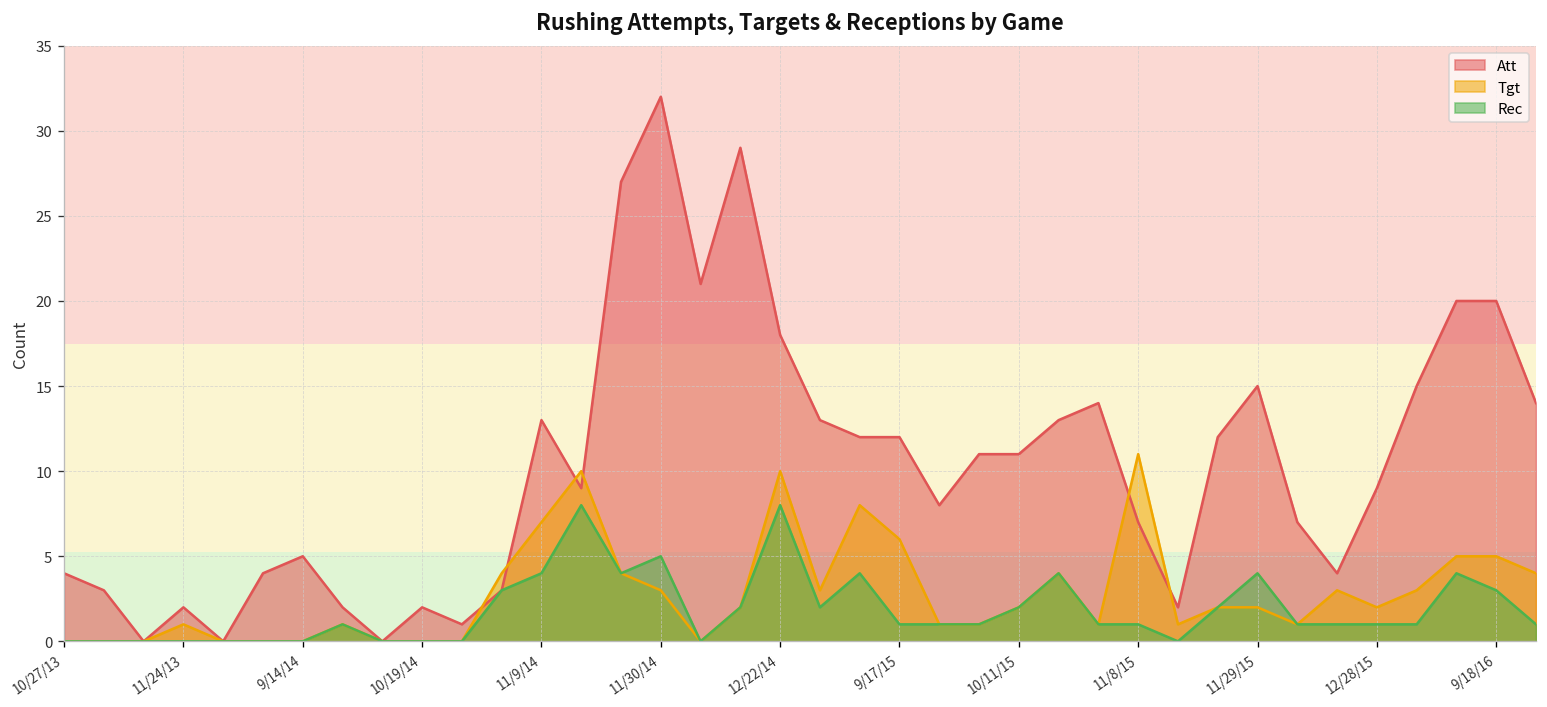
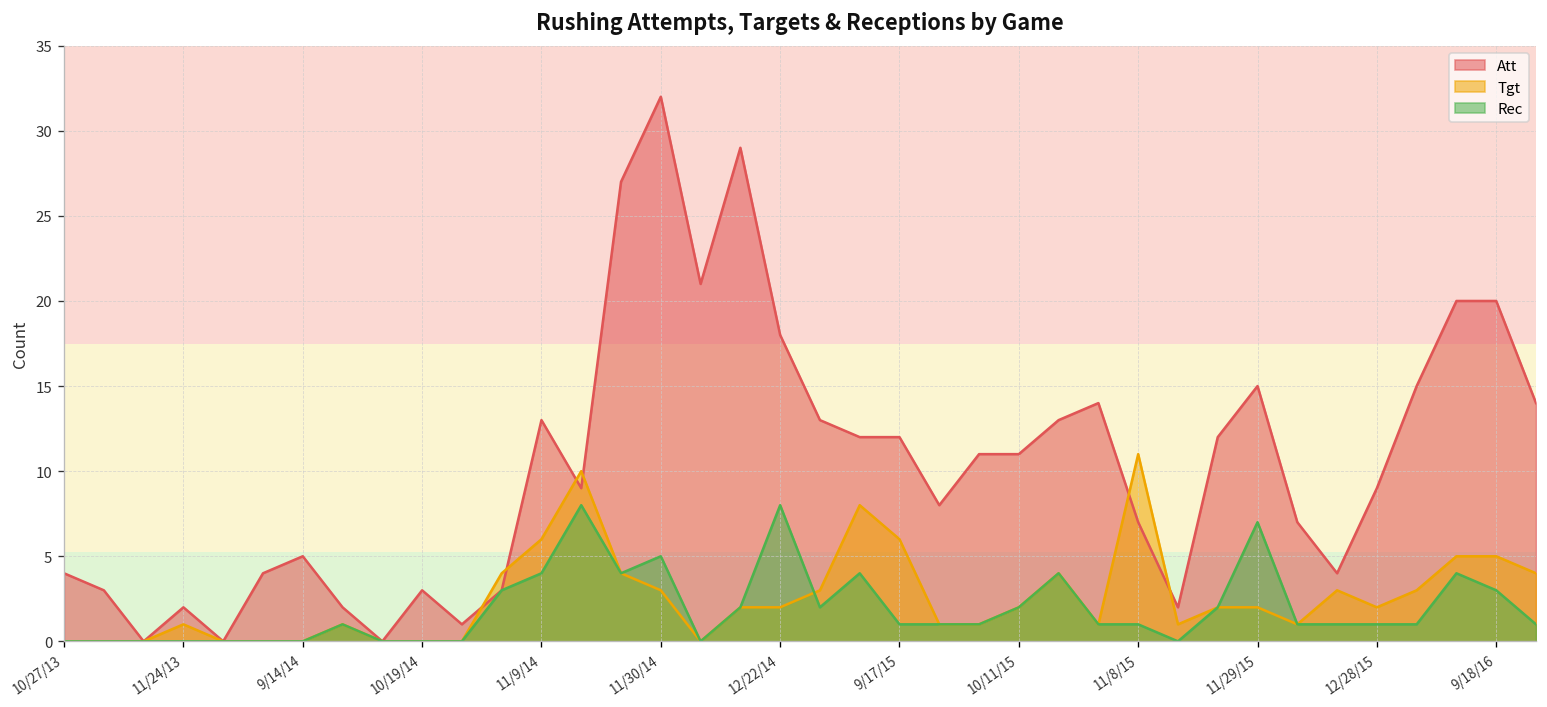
  {
    "Att": {
      "10/27/13": 4,
      "11/24/13": 2,
      "9/14/14": 5,
-     "10/19/14": 2,
+     "10/19/14": 3,
      "11/9/14": 13,
      "11/30/14": 32,
      "12/22/14": 18,
      "9/17/15": 12,
      "10/11/15": 11,
      "11/8/15": 7,
      "11/29/15": 15,
      "12/28/15": 9,
      "9/18/16": 20
    },
    "Tgt": {
      "11/24/13": 1,
-     "11/9/14": 7,
+     "11/9/14": 6,
      "11/30/14": 3,
-     "12/22/14": 10,
+     "12/22/14": 2,
      "9/17/15": 6,
      "11/8/15": 11,
      "11/29/15": 2,
      "12/28/15": 2,
      "9/18/16": 5
    },
    "Rec": {
      "11/24/13": 0,
      "11/9/14": 4,
      "11/30/14": 5,
      "12/22/14": 8,
      "9/17/15": 1,
      "11/8/15": 1,
-     "11/29/15": 4,
+     "11/29/15": 7,
      "12/28/15": 1,
      "9/18/16": 3
    }
  }
